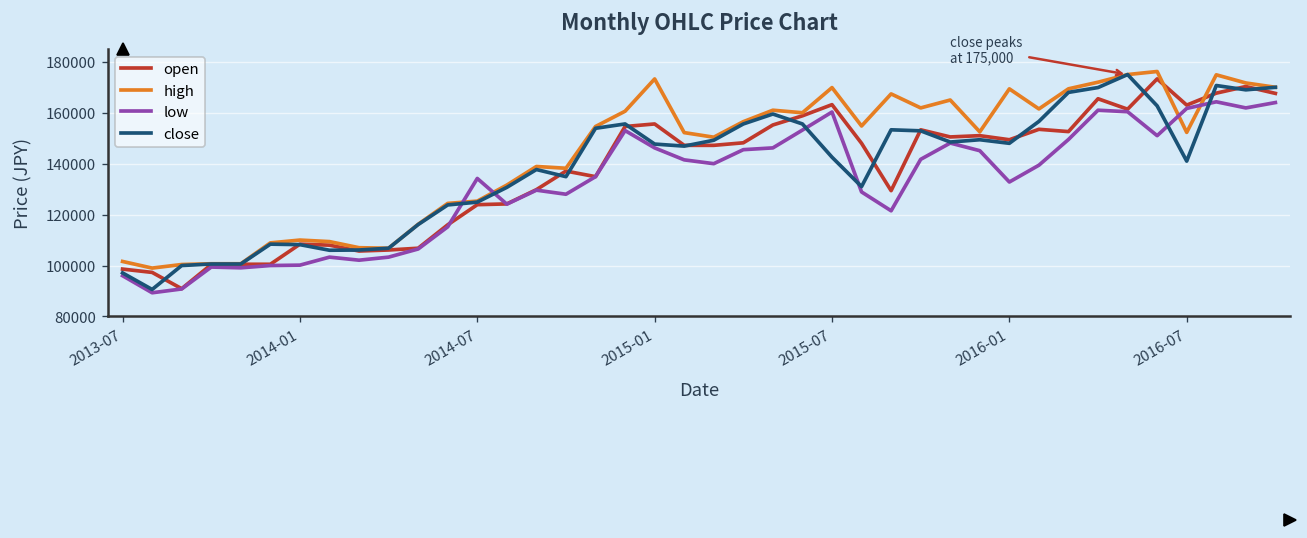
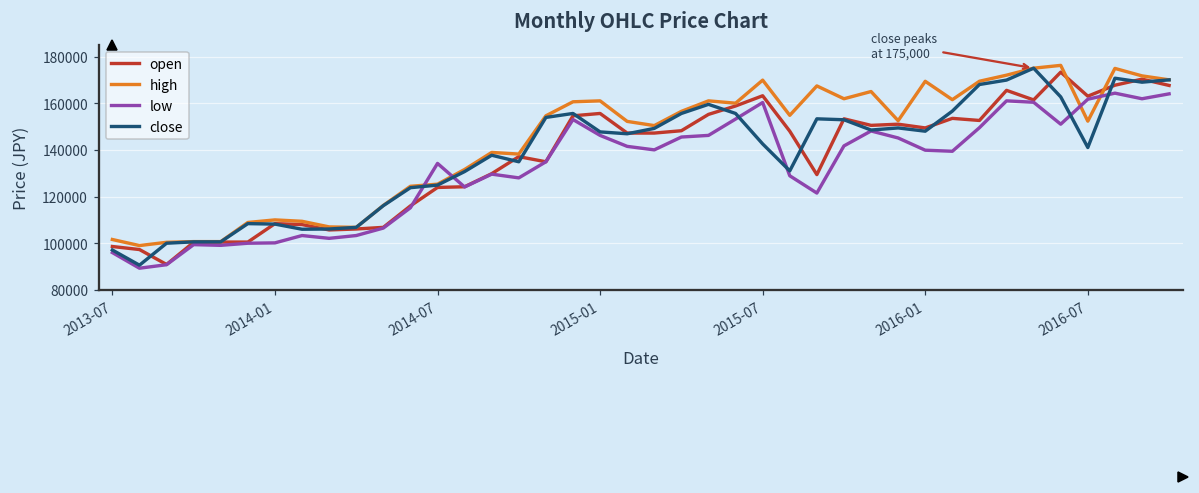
  {
    "open": {
      "2013-07": 99000,
      "2015-01": 156000,
      "2015-07": 163000,
      "2016-01": 149000,
      "2016-07": 163000
    },
    "high": {
      "2013-07": 102000,
      "2014-01": 110000,
-     "2015-01": 173000,
+     "2015-01": 161000,
      "2015-07": 170000,
      "2016-01": 169000,
      "2016-07": 152000
    },
    "low": {
      "2014-01": 100000,
      "2014-07": 134000,
      "2015-01": 146000,
      "2015-07": 160000,
-     "2016-01": 133000,
+     "2016-01": 140000,
      "2016-07": 162000
    },
    "close": {
      "2015-01": 148000,
      "2015-07": 143000,
      "2016-01": 148000,
      "2016-07": 141000
    }
  }
